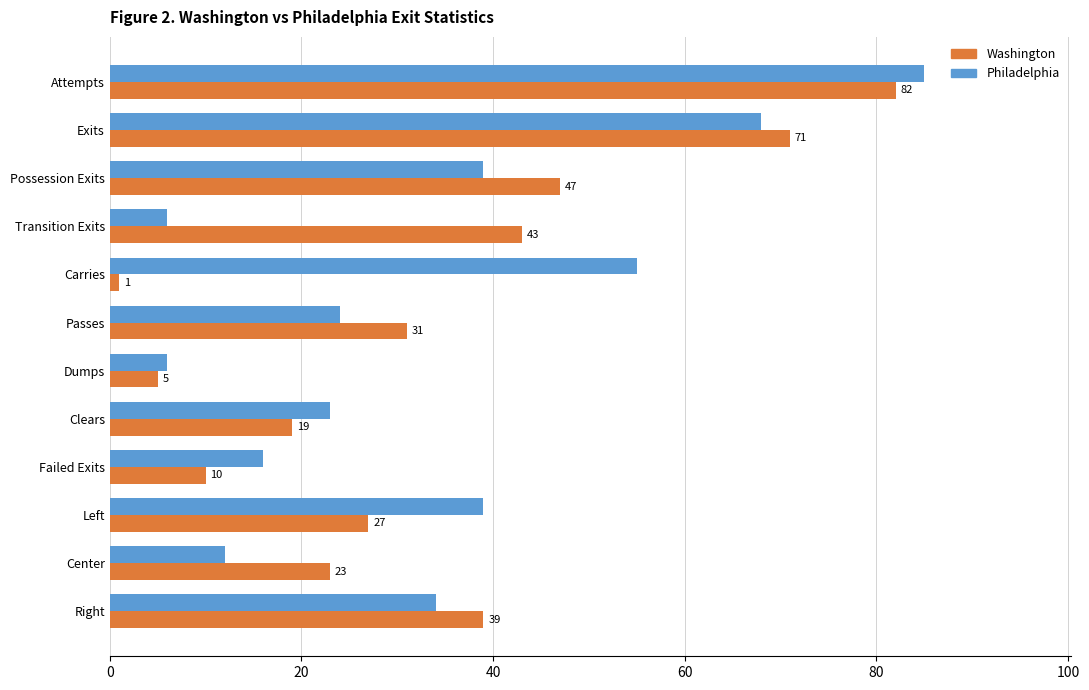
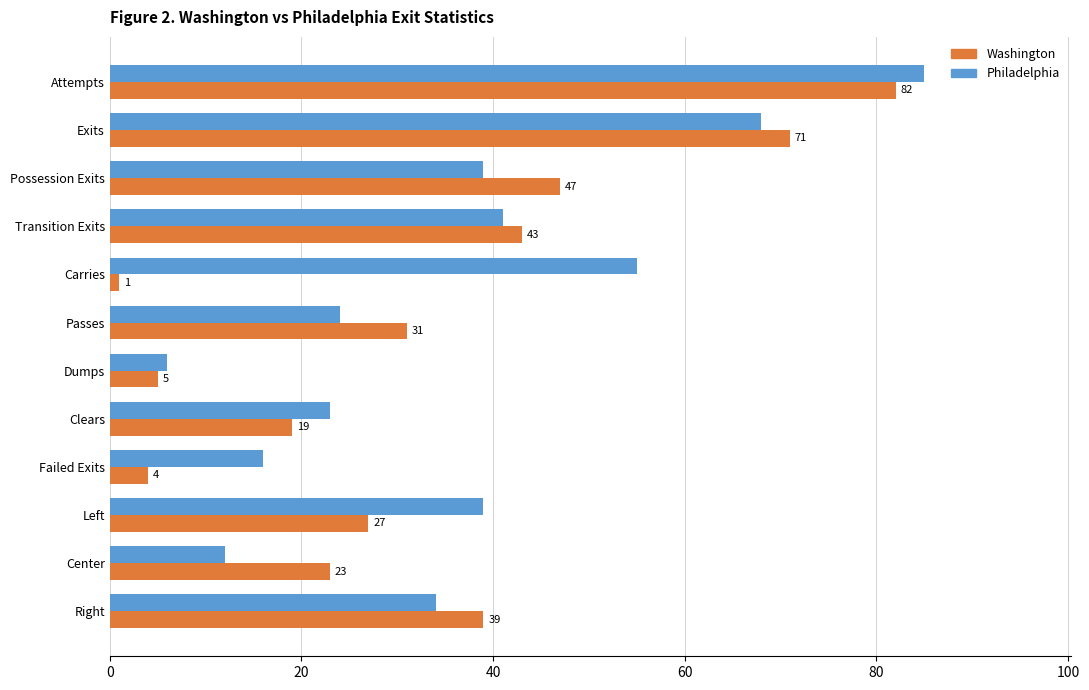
  {
    "Washington": {
      "Attempts": 82,
      "Exits": 71,
      "Possession Exits": 47,
      "Transition Exits": 43,
      "Carries": 1,
      "Passes": 31,
      "Dumps": 5,
      "Clears": 19,
-     "Failed Exits": 10,
+     "Failed Exits": 4,
      "Left": 27,
      "Center": 23,
      "Right": 39
    },
    "Philadelphia": {
      "Attempts": 85,
      "Exits": 68,
      "Possession Exits": 39,
-     "Transition Exits": 6,
+     "Transition Exits": 41,
      "Carries": 55,
      "Passes": 24,
      "Dumps": 6,
      "Clears": 23,
      "Failed Exits": 16,
      "Left": 39,
      "Center": 12,
      "Right": 34
    }
  }
